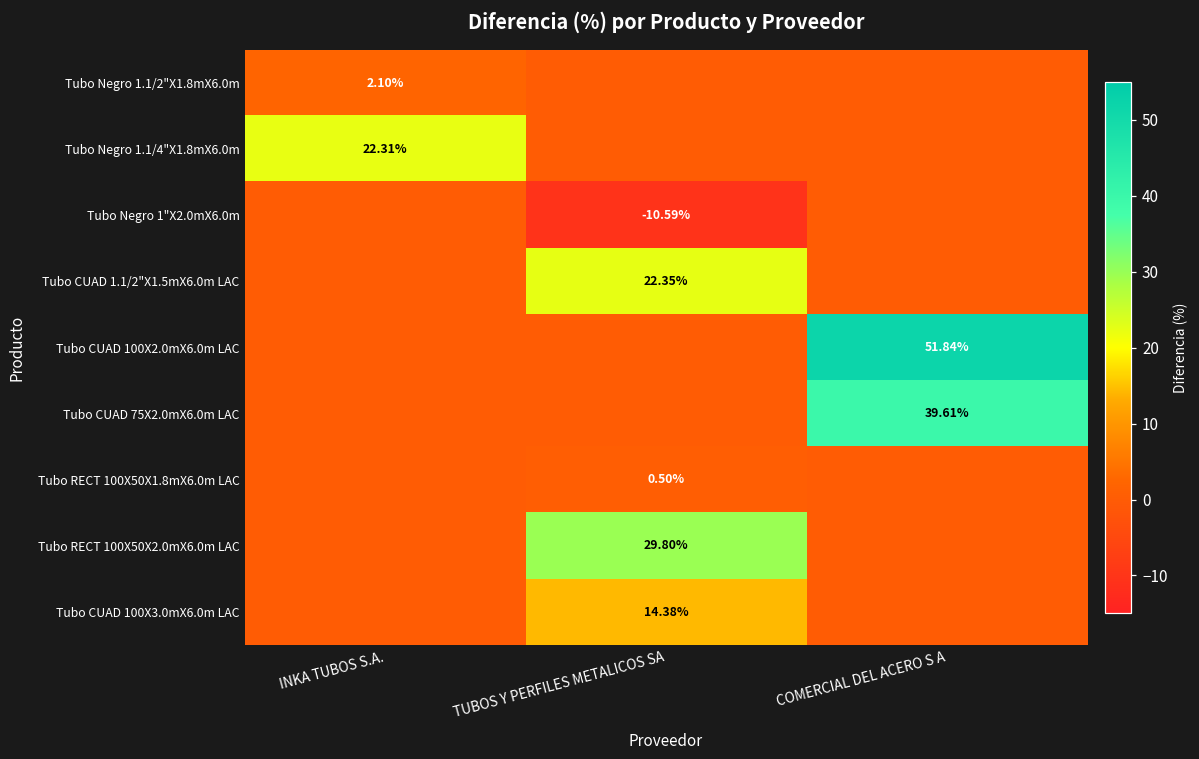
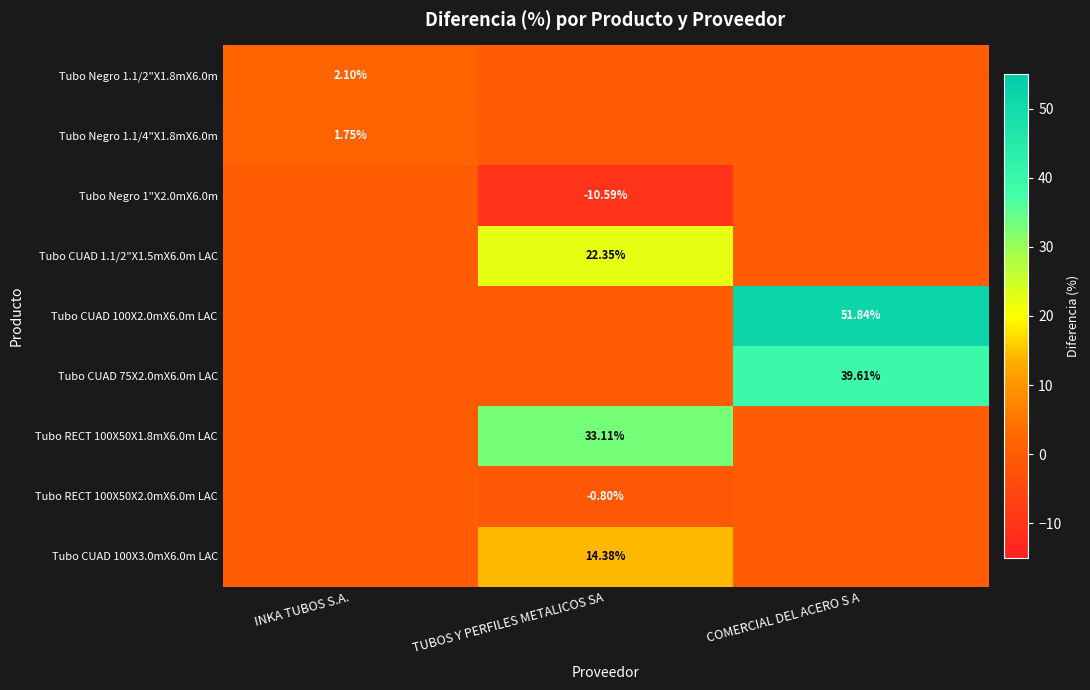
  {
    "Tubo Negro 1.1/2\"X1.8mX6.0m": {
      "INKA TUBOS S.A.": "2.10%"
    },
    "Tubo Negro 1.1/4\"X1.8mX6.0m": {
-     "INKA TUBOS S.A.": "22.31%"
+     "INKA TUBOS S.A.": "1.75%"
    },
    "Tubo Negro 1\"X2.0mX6.0m": {
      "TUBOS Y PERFILES METALICOS SA": "-10.59%"
    },
    "Tubo CUAD 1.1/2\"X1.5mX6.0m LAC": {
      "TUBOS Y PERFILES METALICOS SA": "22.35%"
    },
    "Tubo CUAD 100X2.0mX6.0m LAC": {
      "COMERCIAL DEL ACERO S A": "51.84%"
    },
    "Tubo CUAD 75X2.0mX6.0m LAC": {
      "COMERCIAL DEL ACERO S A": "39.61%"
    },
    "Tubo RECT 100X50X1.8mX6.0m LAC": {
-     "TUBOS Y PERFILES METALICOS SA": "0.50%"
+     "TUBOS Y PERFILES METALICOS SA": "33.11%"
    },
    "Tubo RECT 100X50X2.0mX6.0m LAC": {
-     "TUBOS Y PERFILES METALICOS SA": "29.80%"
+     "TUBOS Y PERFILES METALICOS SA": "-0.80%"
    },
    "Tubo CUAD 100X3.0mX6.0m LAC": {
      "TUBOS Y PERFILES METALICOS SA": "14.38%"
    }
  }
